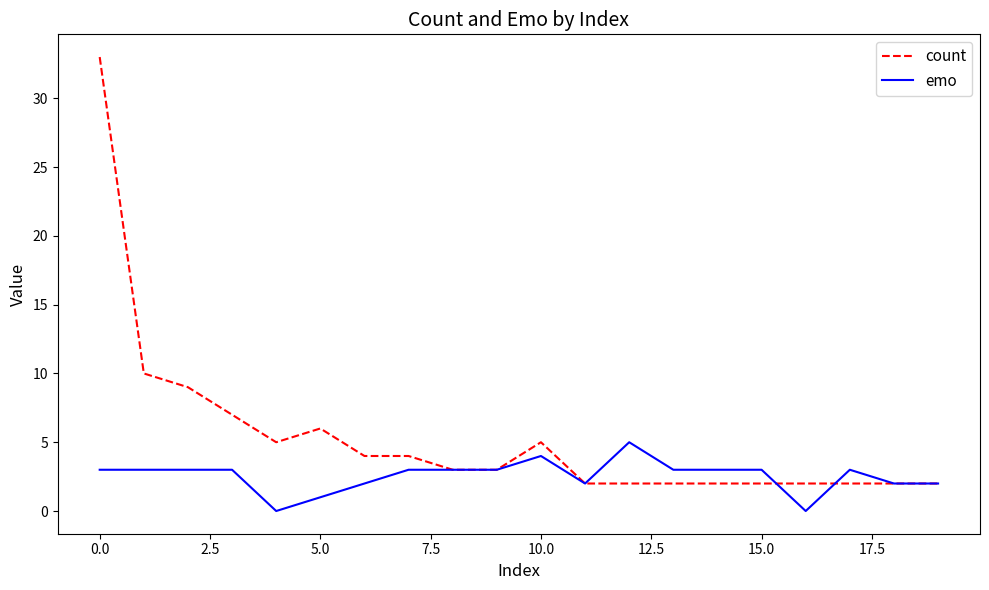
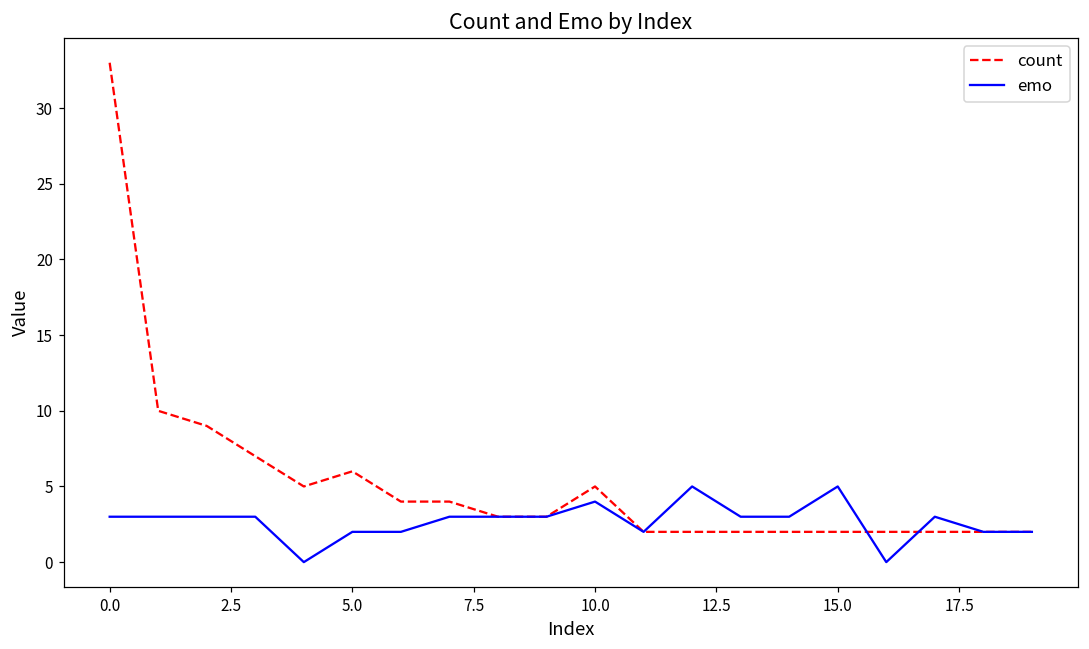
  {
    "count": {
      "0.0": 33,
      "5.0": 6,
      "10.0": 5,
      "15.0": 2
    },
    "emo": {
      "0.0": 3,
-     "5.0": 1,
+     "5.0": 2,
      "10.0": 4,
-     "15.0": 3
+     "15.0": 5
    }
  }
